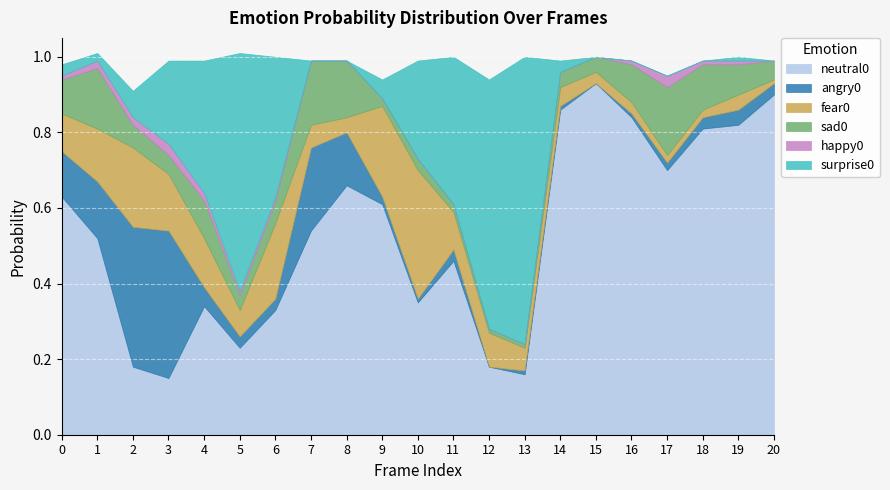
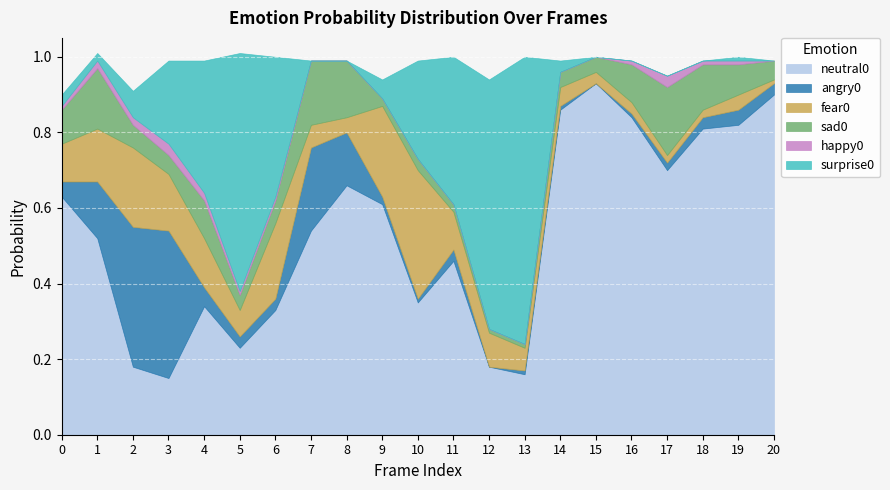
  {
    "neutral0": {
      "0": 0.63,
      "1": 0.52,
      "2": 0.18,
      "3": 0.15,
      "4": 0.34,
      "5": 0.23,
      "6": 0.33,
      "7": 0.54,
      "8": 0.66,
      "9": 0.61,
      "10": 0.35,
      "11": 0.46,
      "13": 0.16,
      "14": 0.86,
      "16": 0.84,
      "17": 0.70,
      "18": 0.81,
      "19": 0.82,
      "20": 0.90
    },
    "angry0": {
-     "0": 0.12,
+     "0": 0.04,
      "1": 0.15,
      "2": 0.37,
      "3": 0.39,
      "4": 0.05,
      "5": 0.03,
      "6": 0.03,
      "7": 0.22,
      "8": 0.14,
      "9": 0.02,
      "10": 0.01,
      "11": 0.03,
      "13": 0.01,
      "14": 0.01,
      "16": 0.01,
      "17": 0.02,
      "18": 0.03,
      "19": 0.04,
      "20": 0.03
    },
    "fear0": {
      "0": 0.10,
      "1": 0.14,
      "2": 0.21,
      "3": 0.15,
      "4": 0.13,
      "5": 0.07,
      "6": 0.20,
      "7": 0.06,
      "8": 0.04,
      "9": 0.24,
      "10": 0.34,
      "11": 0.10,
      "12": 0.09,
      "13": 0.06,
      "14": 0.05,
      "15": 0.03,
      "16": 0.03,
      "17": 0.02,
      "18": 0.02,
      "19": 0.04,
      "20": 0.01
    },
    "sad0": {
      "0": 0.09,
      "1": 0.16,
      "2": 0.06,
      "3": 0.05,
      "4": 0.10,
      "5": 0.04,
      "6": 0.06,
      "16": 0.10,
      "17": 0.18,
      "18": 0.12,
      "19": 0.08
    },
    "happy0": {
      "0": 0.01,
      "1": 0.02,
      "2": 0.02,
      "3": 0.03,
      "4": 0.02,
      "5": 0.01,
      "6": 0.01,
      "19": 0.01
    },
    "surprise0": {
      "0": 0.03,
      "1": 0.02,
      "2": 0.07,
      "3": 0.22,
      "4": 0.35,
      "5": 0.63,
      "6": 0.37,
      "9": 0.05,
      "10": 0.26,
      "11": 0.39,
      "12": 0.66,
      "13": 0.76,
      "14": 0.03,
      "19": 0.01
    }
  }
